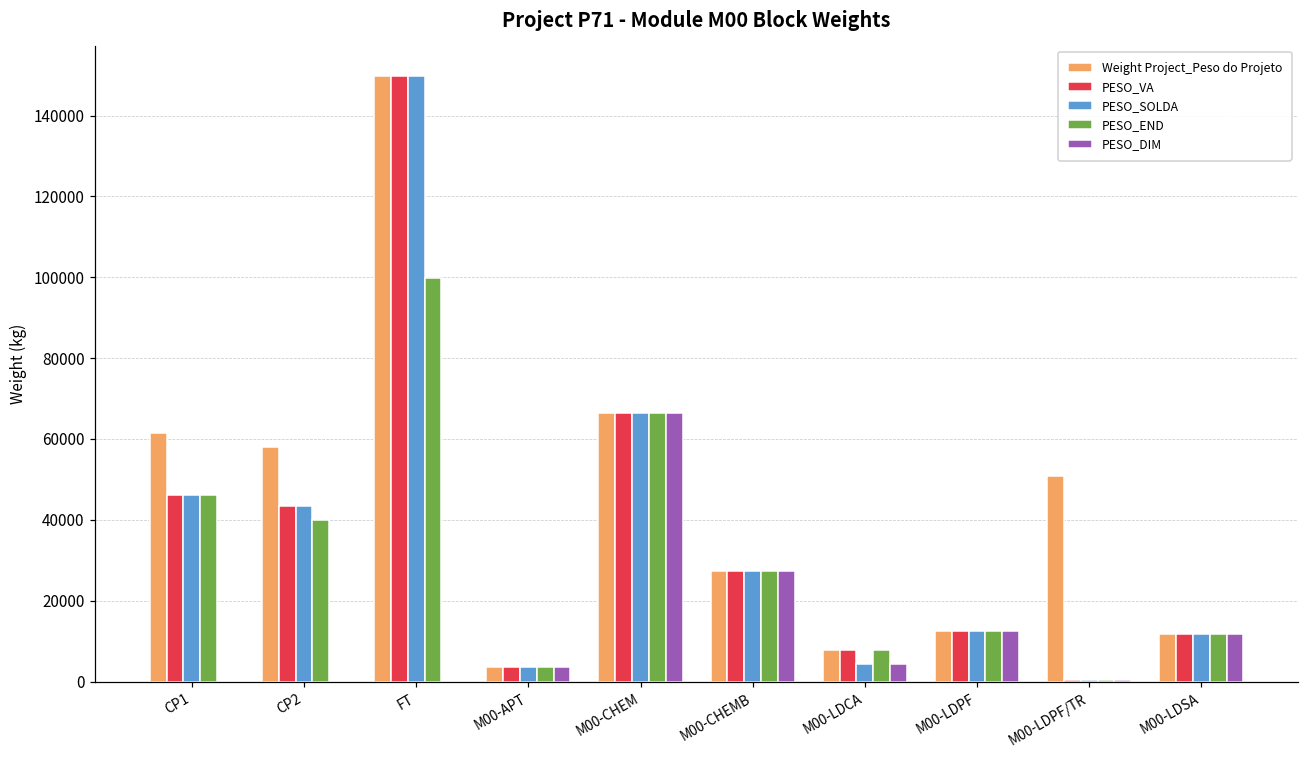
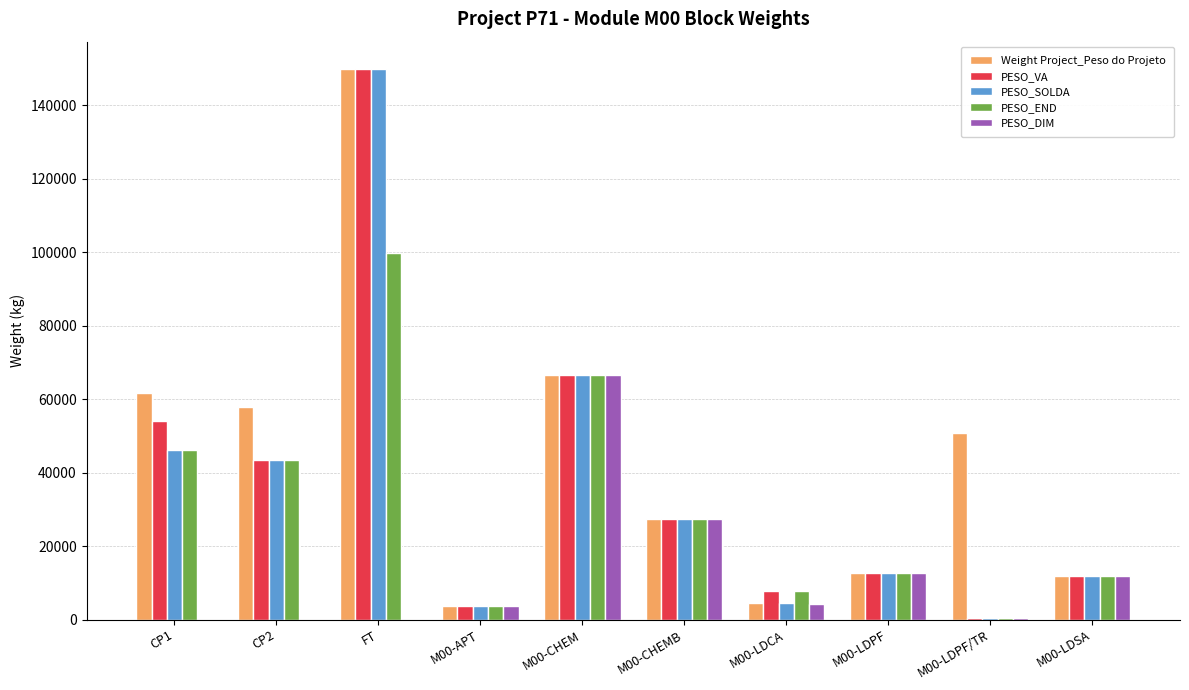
  {
    "Weight Project_Peso do Projeto": {
      "CP1": 62000,
      "CP2": 58000,
      "FT": 150000,
      "M00-APT": 4000,
      "M00-CHEM": 67000,
      "M00-CHEMB": 27000,
-     "M00-LDCA": 8000,
+     "M00-LDCA": 5000,
      "M00-LDPF": 13000,
      "M00-LDPF/TR": 51000,
      "M00-LDSA": 12000
    },
    "PESO_VA": {
-     "CP1": 46000,
+     "CP1": 54000,
      "CP2": 43000,
      "FT": 150000,
      "M00-APT": 4000,
      "M00-CHEM": 67000,
      "M00-CHEMB": 27000,
      "M00-LDCA": 8000,
      "M00-LDPF": 13000,
      "M00-LDSA": 12000
    },
    "PESO_SOLDA": {
      "CP1": 46000,
      "CP2": 43000,
      "FT": 150000,
      "M00-APT": 4000,
      "M00-CHEM": 67000,
      "M00-CHEMB": 27000,
      "M00-LDCA": 4000,
      "M00-LDPF": 13000,
      "M00-LDSA": 12000
    },
    "PESO_END": {
      "CP1": 46000,
-     "CP2": 40000,
+     "CP2": 43000,
      "FT": 100000,
      "M00-APT": 4000,
      "M00-CHEM": 67000,
      "M00-CHEMB": 27000,
      "M00-LDCA": 8000,
      "M00-LDPF": 13000,
      "M00-LDSA": 12000
    },
    "PESO_DIM": {
      "CP1": 0,
      "CP2": 0,
      "FT": 0,
      "M00-APT": 4000,
      "M00-CHEM": 67000,
      "M00-CHEMB": 27000,
      "M00-LDCA": 4000,
      "M00-LDPF": 13000,
      "M00-LDSA": 12000
    }
  }
